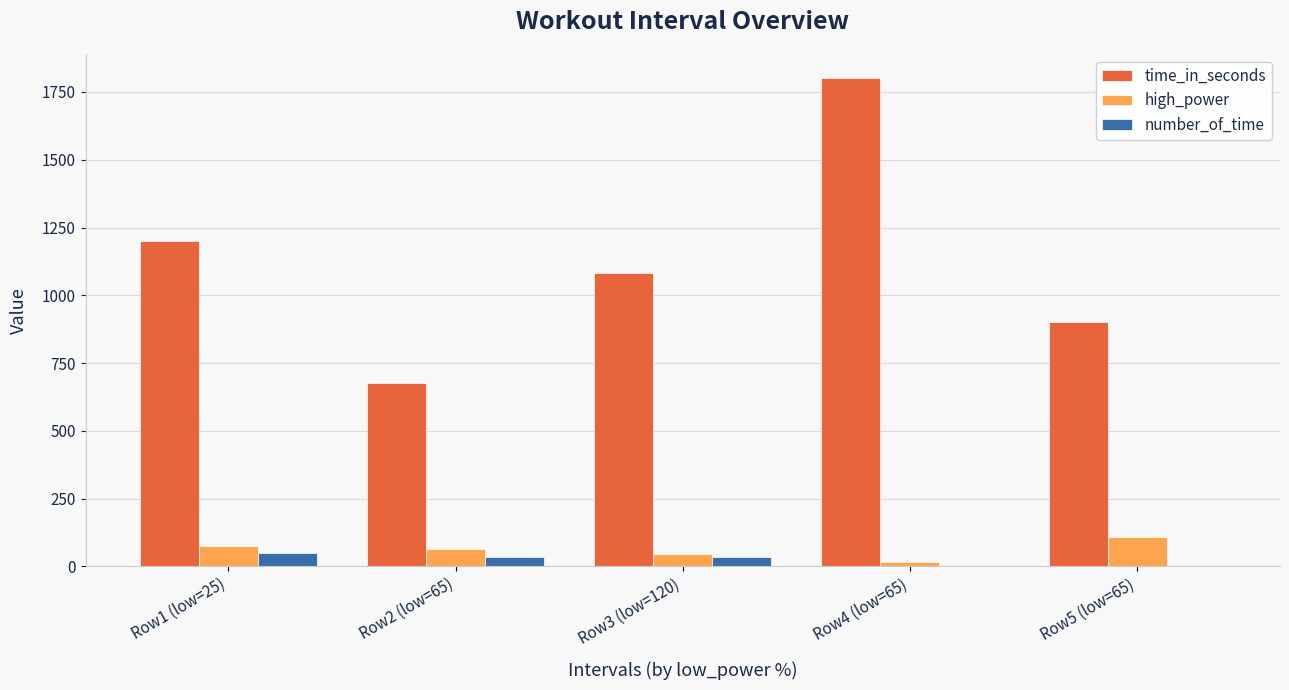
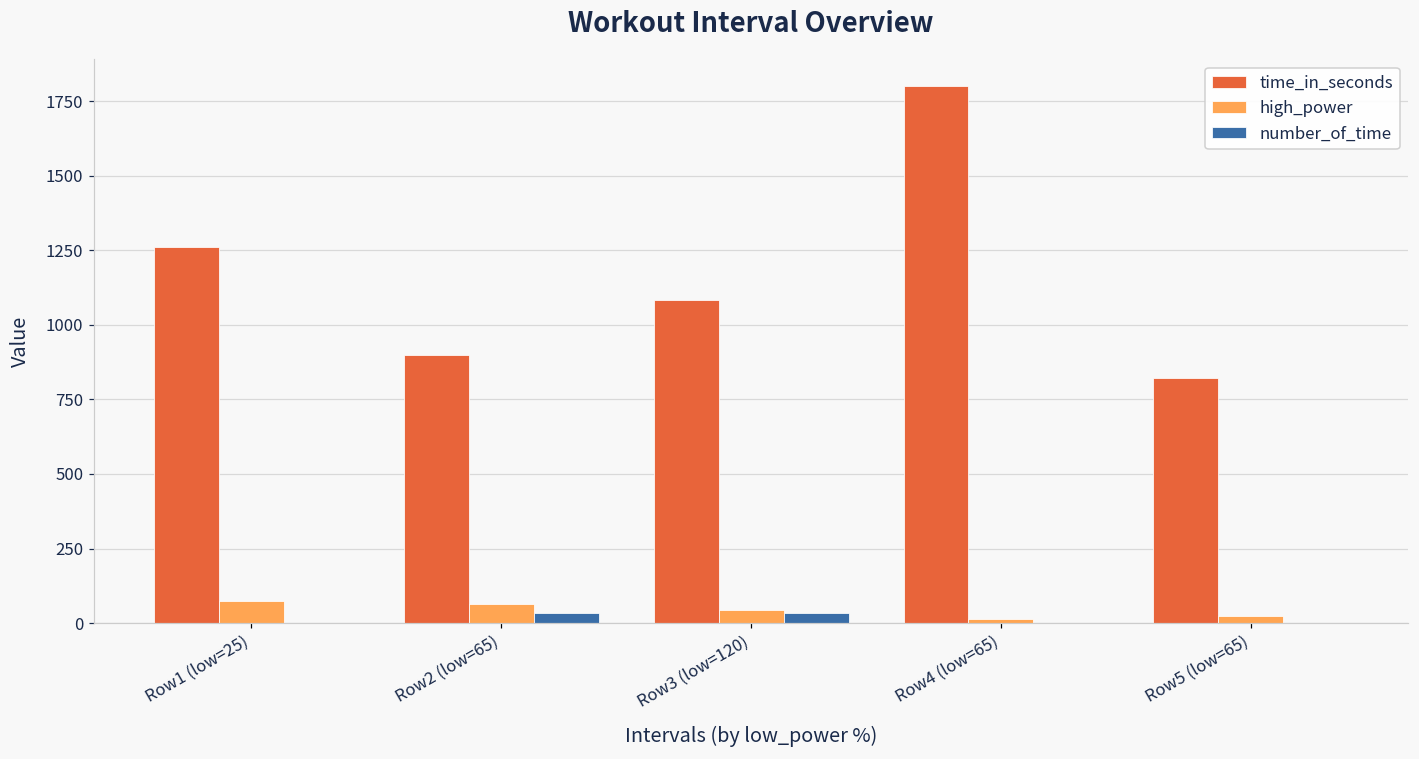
  {
    "time_in_seconds": {
-     "Row1 (low=25)": 1200,
-     "Row2 (low=65)": 680,
+     "Row1 (low=25)": 1260,
+     "Row2 (low=65)": 900,
      "Row3 (low=120)": 1080,
      "Row4 (low=65)": 1800,
-     "Row5 (low=65)": 900
+     "Row5 (low=65)": 820
    },
    "high_power": {
      "Row1 (low=25)": 80,
      "Row2 (low=65)": 70,
      "Row3 (low=120)": 40,
      "Row4 (low=65)": 20,
-     "Row5 (low=65)": 110
+     "Row5 (low=65)": 30
    },
    "number_of_time": {
-     "Row1 (low=25)": 50,
+     "Row1 (low=25)": 0,
      "Row2 (low=65)": 40,
      "Row3 (low=120)": 40
    }
  }
